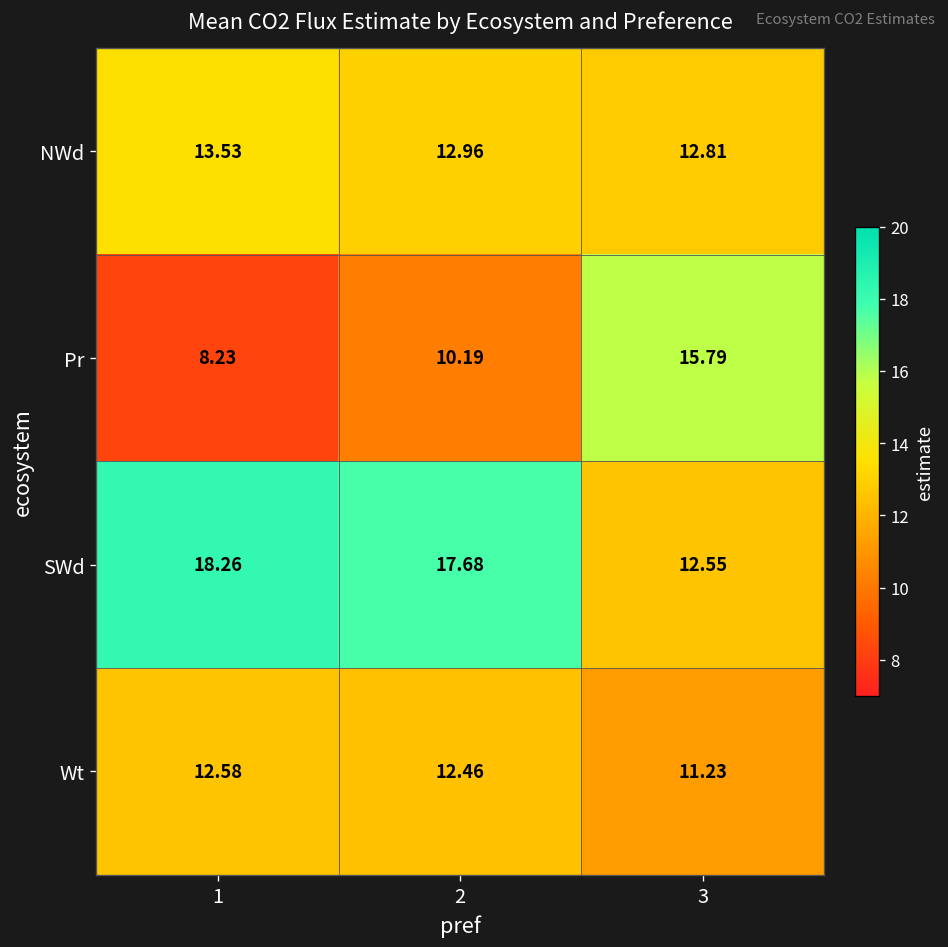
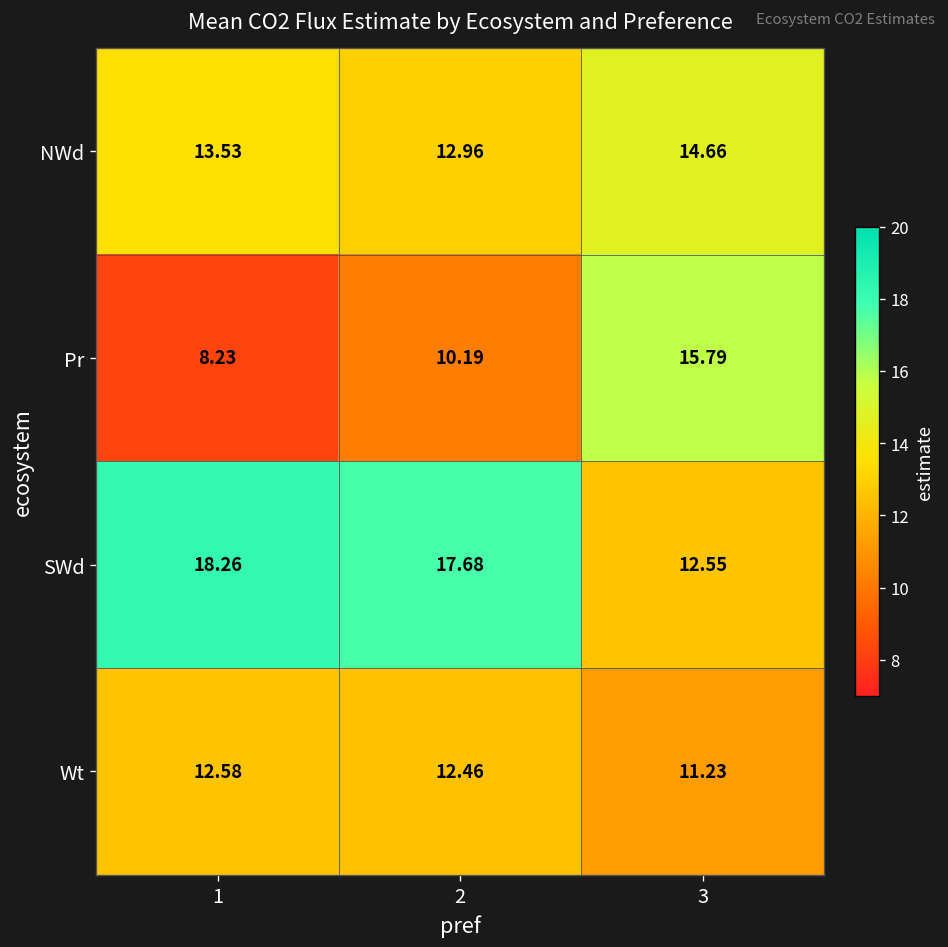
  {
    "NWd": {
      "1": 13.53,
      "2": 12.96,
-     "3": 12.81
+     "3": 14.66
    },
    "Pr": {
      "1": 8.23,
      "2": 10.19,
      "3": 15.79
    },
    "SWd": {
      "1": 18.26,
      "2": 17.68,
      "3": 12.55
    },
    "Wt": {
      "1": 12.58,
      "2": 12.46,
      "3": 11.23
    }
  }
